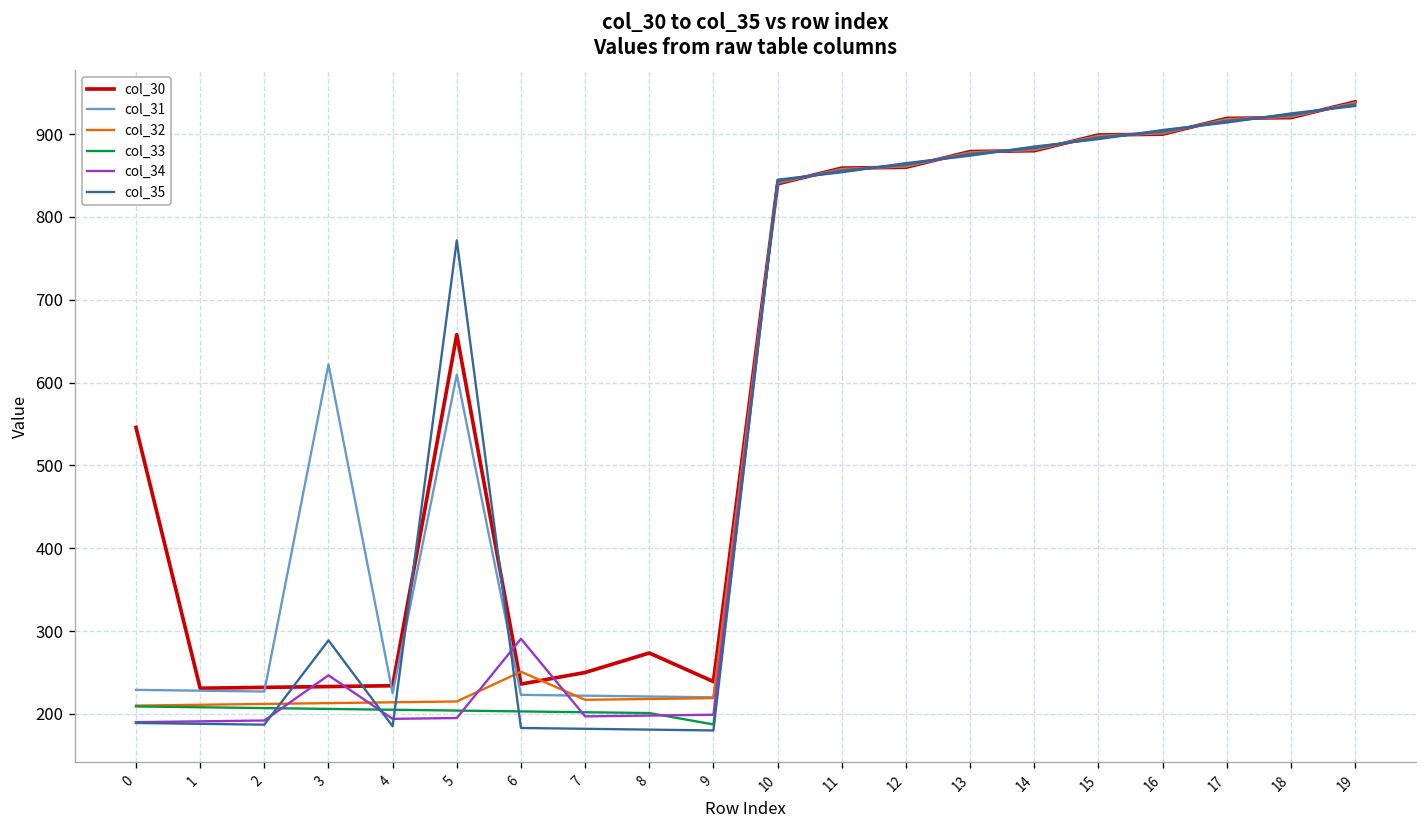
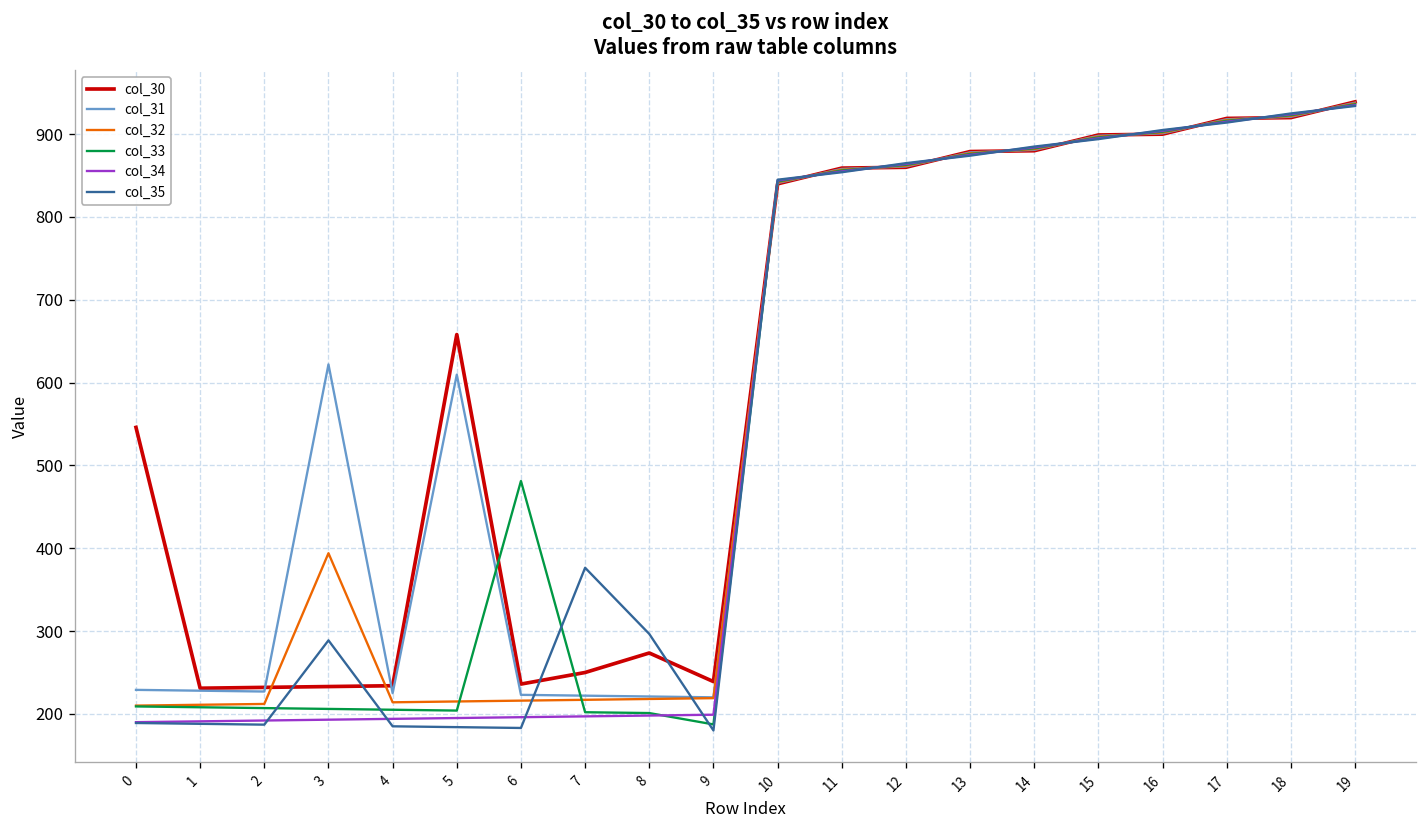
  {
    "col_30": {
      "0": 550,
      "2": 230,
      "3": 230,
      "4": 230,
      "5": 660,
      "6": 240,
      "7": 250,
      "8": 270,
      "9": 240
    },
    "col_31": {
      "0": 230,
      "2": 230,
      "3": 620,
      "4": 230,
      "5": 610,
      "6": 220,
      "7": 220
    },
    "col_32": {
      "2": 210,
-     "3": 210,
+     "3": 390,
      "4": 210,
      "5": 220,
-     "6": 250,
+     "6": 220,
      "7": 220
    },
    "col_33": {
      "2": 210,
      "3": 210,
      "4": 210,
      "5": 200,
-     "6": 200,
+     "6": 480,
      "7": 200,
      "9": 190
    },
    "col_34": {
      "2": 190,
-     "3": 250,
+     "3": 190,
      "4": 190,
      "5": 200,
-     "6": 290,
+     "6": 200,
      "7": 200,
      "9": 200
    },
    "col_35": {
      "2": 190,
      "3": 290,
      "4": 190,
-     "5": 770,
+     "5": 180,
      "6": 180,
-     "7": 180,
-     "8": 180,
+     "7": 380,
+     "8": 300,
      "9": 180
    }
  }
